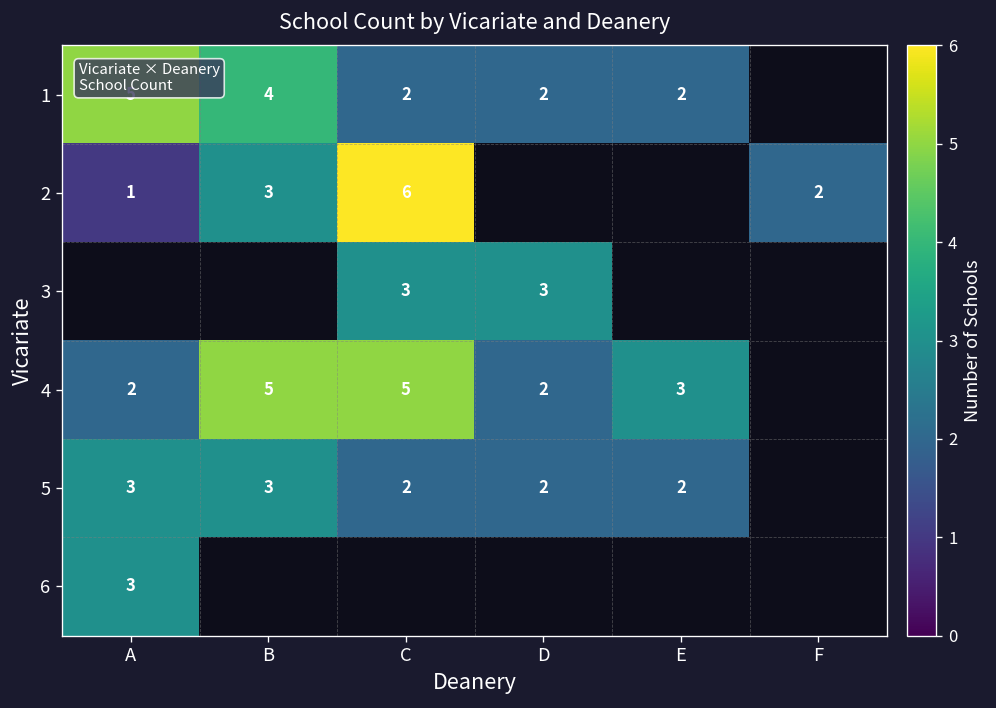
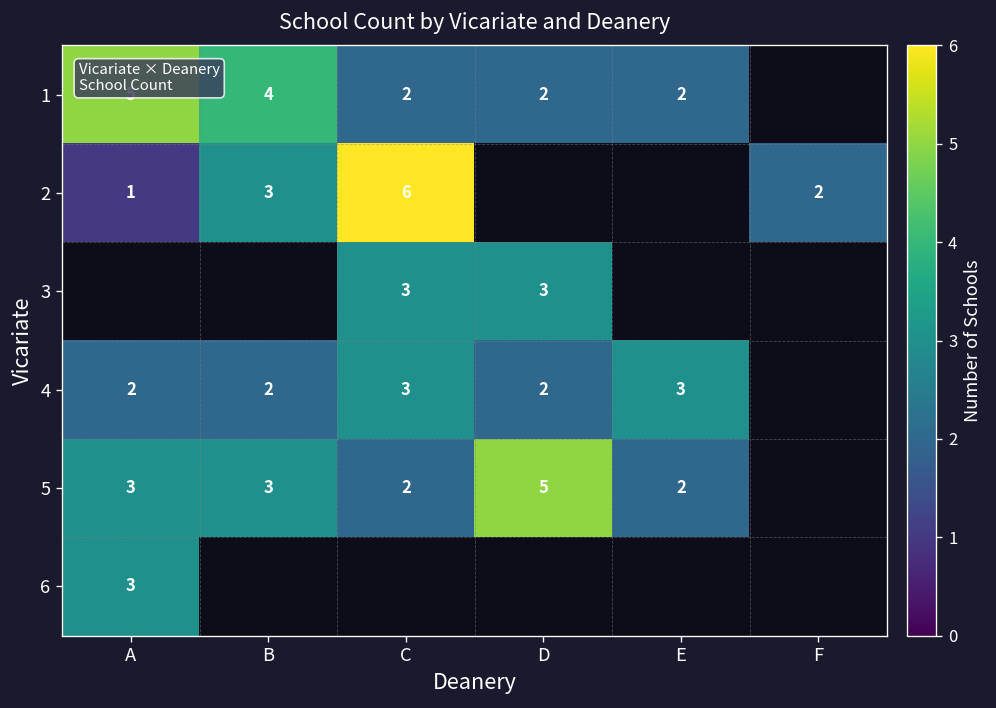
  {
    "1": {
      "B": 4,
      "C": 2,
      "D": 2,
      "E": 2
    },
    "2": {
      "A": 1,
      "B": 3,
      "C": 6,
      "F": 2
    },
    "3": {
      "C": 3,
      "D": 3
    },
    "4": {
      "A": 2,
-     "B": 5,
-     "C": 5,
+     "B": 2,
+     "C": 3,
      "D": 2,
      "E": 3
    },
    "5": {
      "A": 3,
      "B": 3,
      "C": 2,
-     "D": 2,
+     "D": 5,
      "E": 2
    },
    "6": {
      "A": 3
    }
  }
